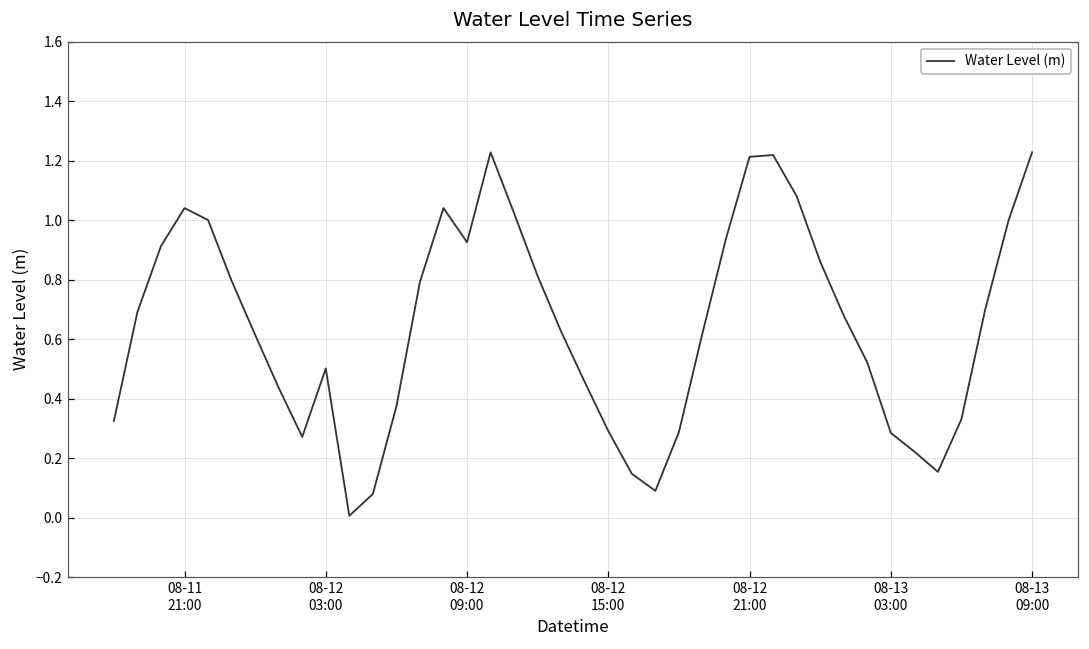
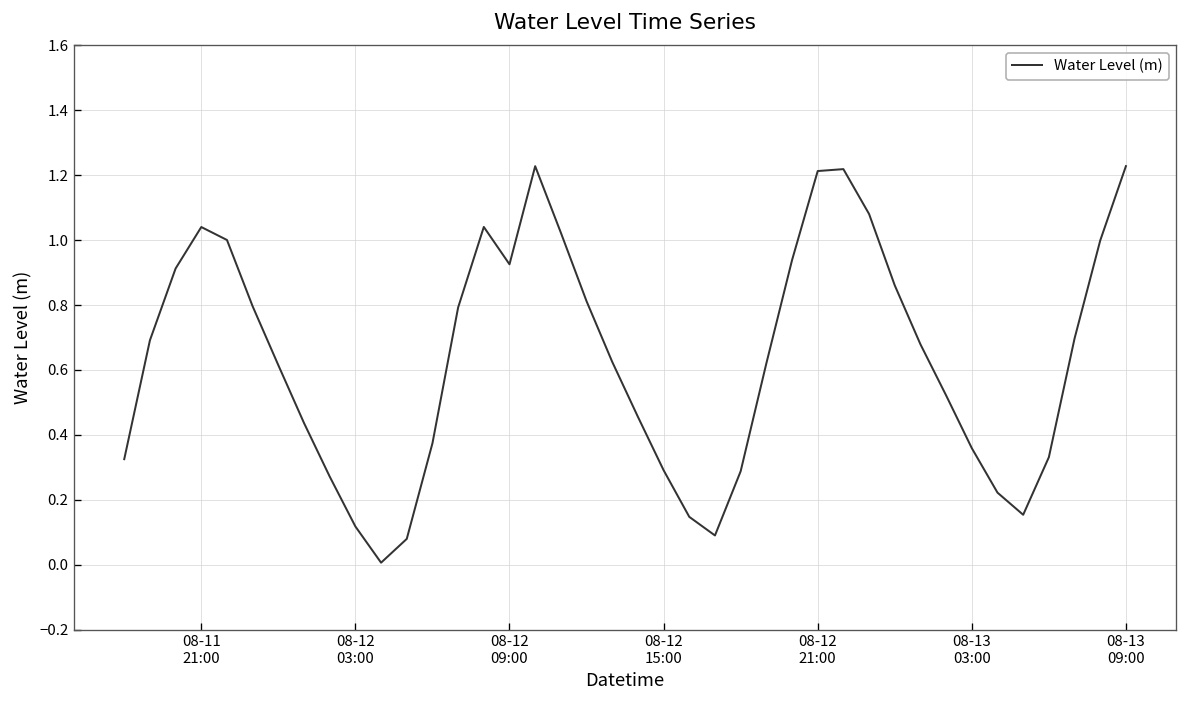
  {
    "08-11 21:00": 1.04,
-   "08-12 03:00": 0.50,
+   "08-12 03:00": 0.12,
    "08-12 09:00": 0.93,
    "08-12 15:00": 0.29,
    "08-12 21:00": 1.21,
-   "08-13 03:00": 0.28,
+   "08-13 03:00": 0.36,
    "08-13 09:00": 1.23
  }
